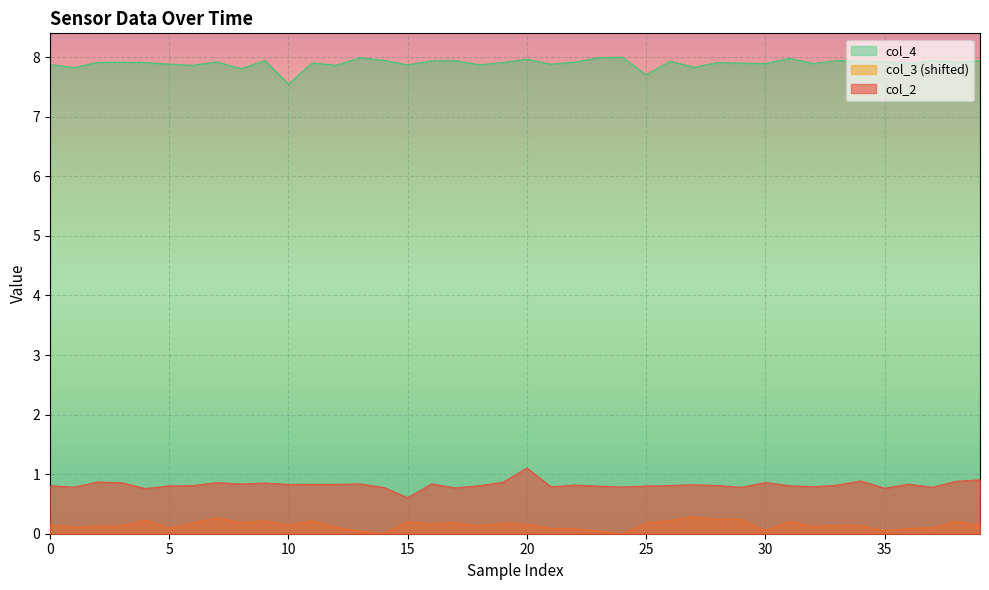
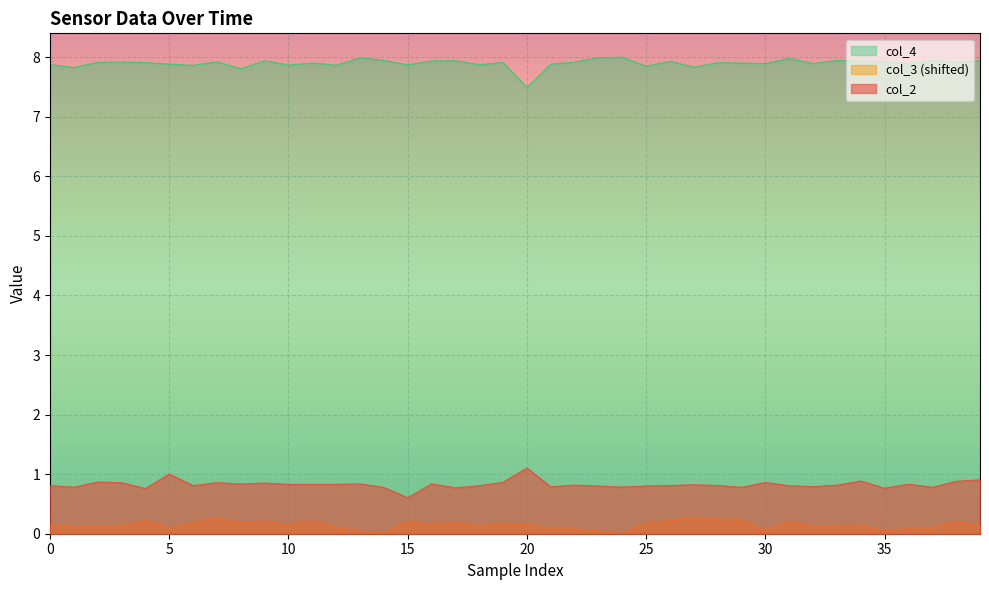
  {
    "col_4": {
      "0": 7.9,
      "5": 7.9,
-     "10": 7.6,
+     "10": 7.9,
      "15": 7.9,
-     "20": 8.0,
-     "25": 7.7,
+     "20": 7.5,
+     "25": 7.8,
      "30": 7.9
    },
    "col_3 (shifted)": {
      "0": 0.2,
      "5": 0.1,
      "10": 0.1,
      "15": 0.2,
      "20": 0.2,
      "25": 0.2,
      "30": 0.1,
      "35": 0.1
    },
    "col_2": {
      "0": 0.8,
-     "5": 0.8,
+     "5": 1.0,
      "10": 0.8,
      "15": 0.6,
      "20": 1.1,
      "25": 0.8,
      "30": 0.9,
      "35": 0.8
    }
  }
